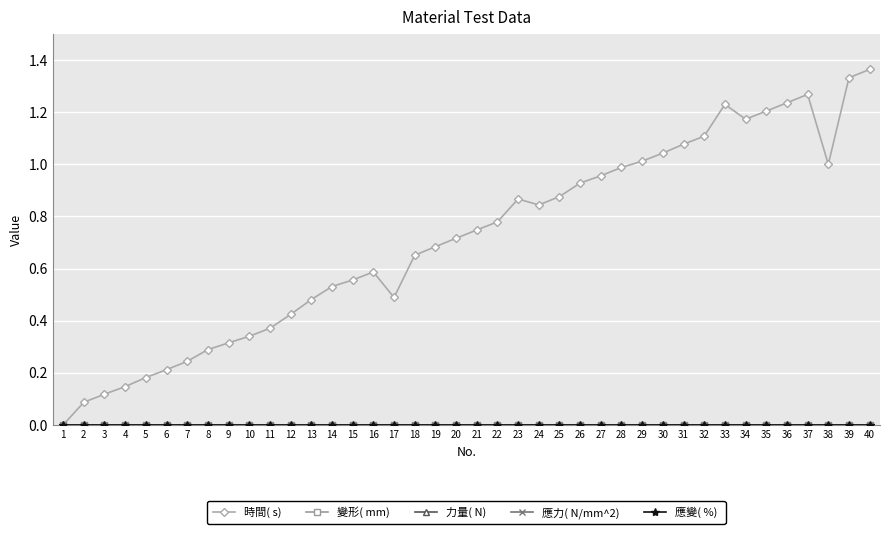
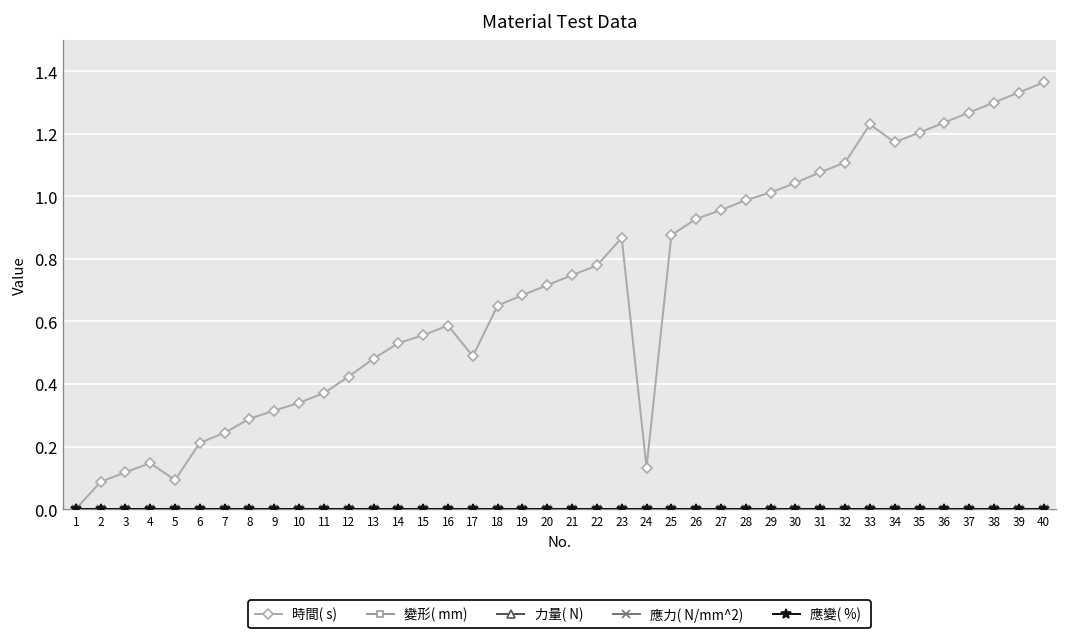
  {
    "時間( s)": {
      "2": 0.09,
      "3": 0.12,
      "4": 0.15,
-     "5": 0.18,
+     "5": 0.09,
      "6": 0.21,
      "7": 0.24,
      "8": 0.29,
      "9": 0.32,
      "10": 0.34,
      "11": 0.37,
      "12": 0.42,
      "13": 0.48,
      "14": 0.53,
      "15": 0.56,
      "16": 0.59,
      "17": 0.49,
      "18": 0.65,
      "19": 0.68,
      "20": 0.72,
      "21": 0.75,
      "22": 0.78,
      "23": 0.87,
-     "24": 0.84,
+     "24": 0.13,
      "25": 0.88,
      "26": 0.93,
      "27": 0.96,
      "28": 0.99,
      "29": 1.01,
      "30": 1.04,
      "31": 1.08,
      "32": 1.11,
      "33": 1.23,
      "34": 1.17,
      "35": 1.20,
      "36": 1.24,
      "37": 1.27,
-     "38": 1.0,
+     "38": 1.3,
      "39": 1.33,
      "40": 1.36
    },
    "應變( %)": {
      "2": 0.00,
      "3": 0.00,
      "4": 0.00,
      "5": 0.00,
      "6": 0.00,
      "7": 0.00,
      "8": 0.00,
      "9": 0.00,
      "10": 0.00,
      "11": 0.00,
      "12": 0.00,
      "13": 0.00,
      "14": 0.00,
      "15": 0.00,
      "16": 0.00,
      "17": 0.00,
      "18": 0.00,
      "19": 0.00,
      "20": 0.00,
      "21": 0.00,
      "22": 0.00,
      "23": 0.00,
      "24": 0.00,
      "25": 0.00,
      "26": 0.00,
      "27": 0.00,
      "28": 0.00,
      "29": 0.00,
      "30": 0.00,
      "31": 0.00,
      "32": 0.00,
      "33": 0.00,
      "34": 0.00,
      "35": 0.00,
      "36": 0.00,
      "37": 0.00,
      "38": 0.00,
      "39": 0.00,
      "40": 0.00
    }
  }
